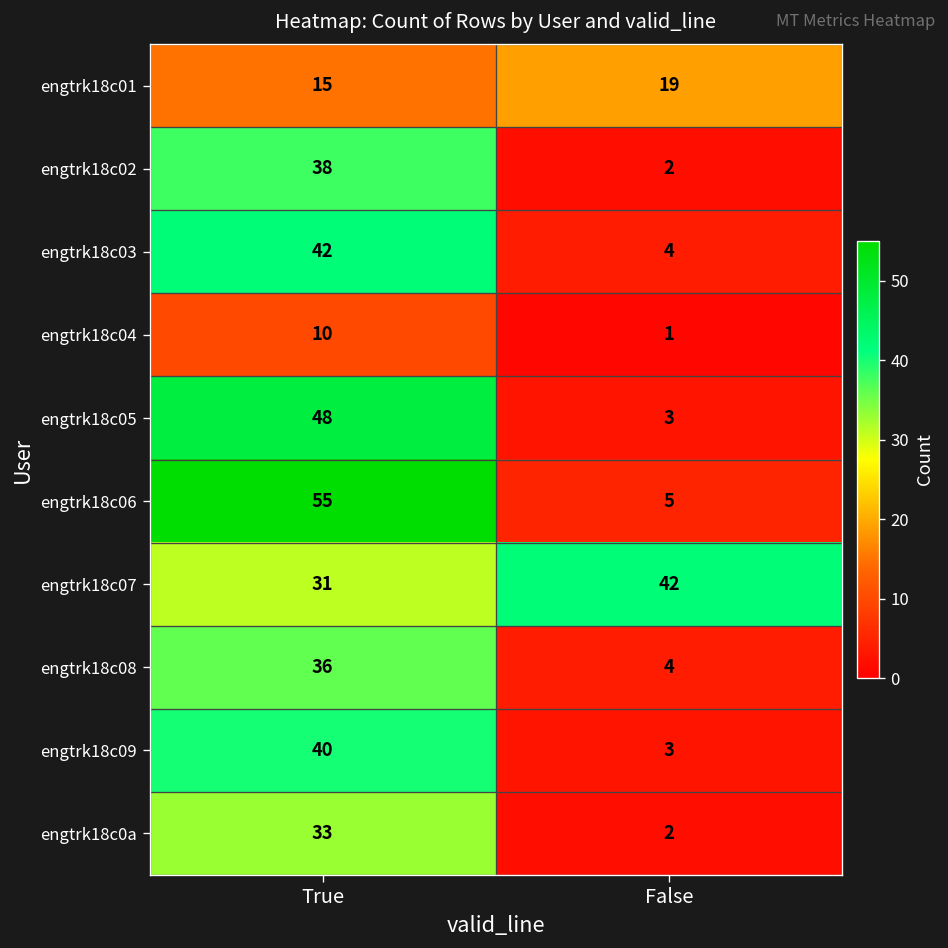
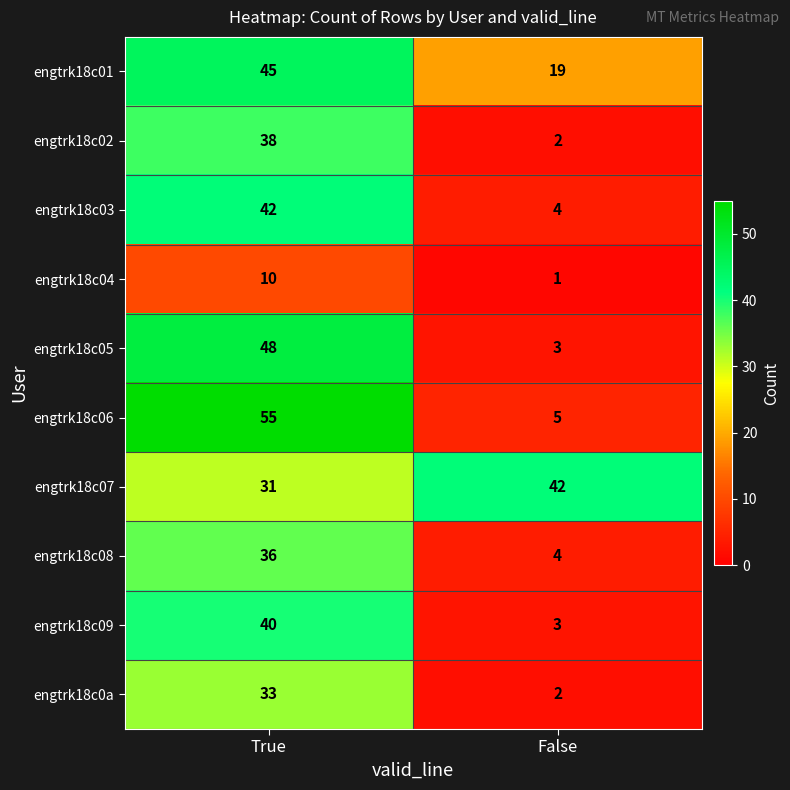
  {
    "engtrk18c01": {
-     "True": 15,
+     "True": 45,
      "False": 19
    },
    "engtrk18c02": {
      "True": 38,
      "False": 2
    },
    "engtrk18c03": {
      "True": 42,
      "False": 4
    },
    "engtrk18c04": {
      "True": 10,
      "False": 1
    },
    "engtrk18c05": {
      "True": 48,
      "False": 3
    },
    "engtrk18c06": {
      "True": 55,
      "False": 5
    },
    "engtrk18c07": {
      "True": 31,
      "False": 42
    },
    "engtrk18c08": {
      "True": 36,
      "False": 4
    },
    "engtrk18c09": {
      "True": 40,
      "False": 3
    },
    "engtrk18c0a": {
      "True": 33,
      "False": 2
    }
  }
